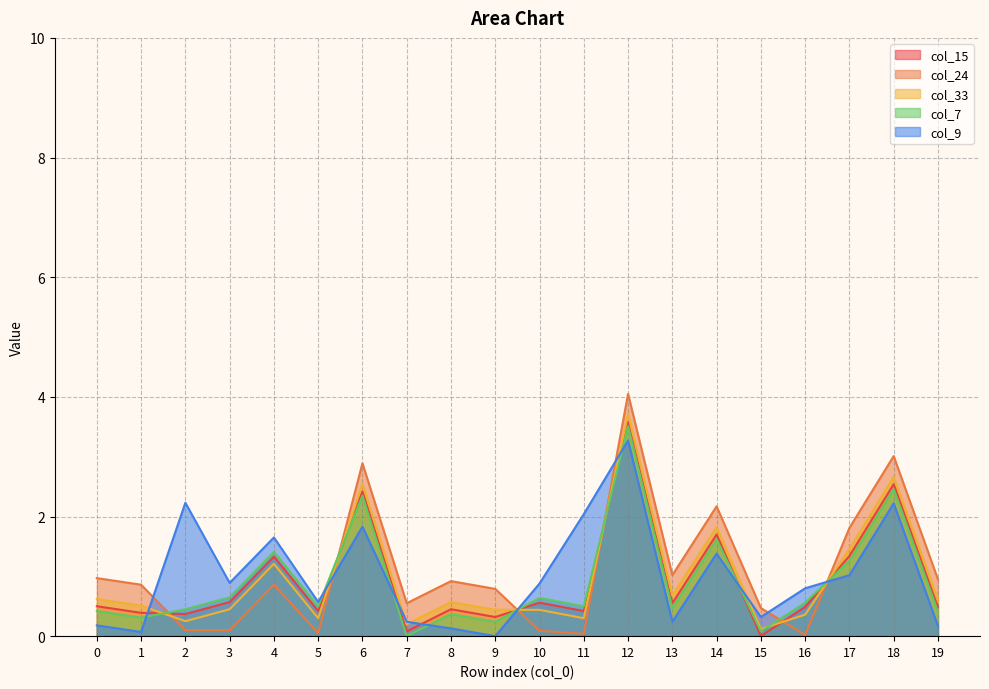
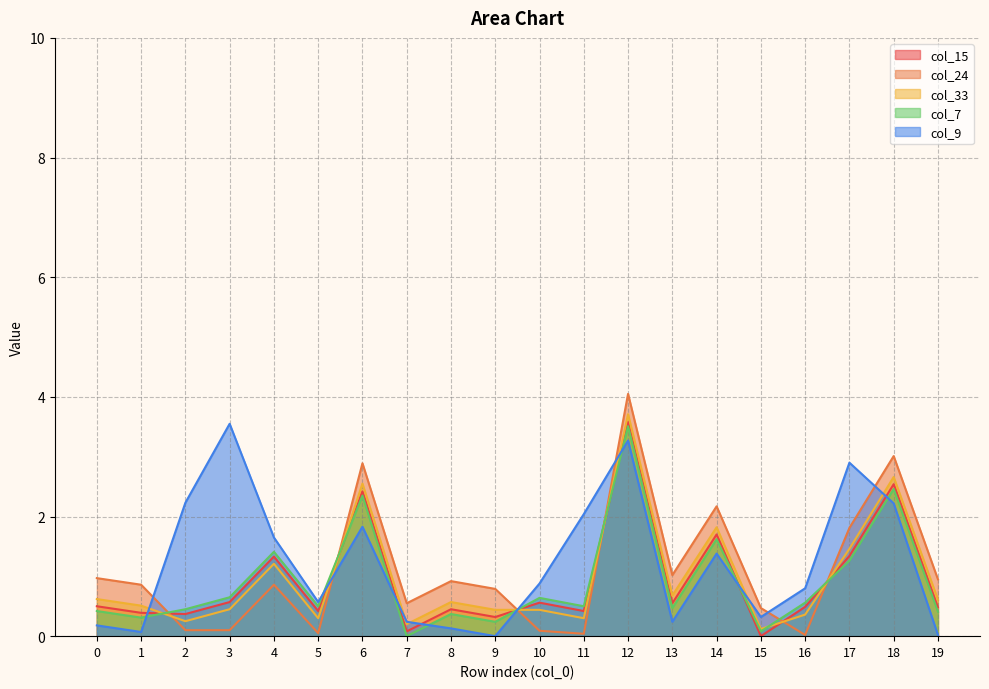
  {
    "col_7": {
      "0": 0.4,
      "1": 0.3,
      "2": 0.5,
      "3": 0.7,
      "4": 1.4,
      "5": 0.5,
      "6": 2.4,
      "7": 0.0,
      "8": 0.4,
      "9": 0.2,
      "10": 0.6,
      "11": 0.5,
      "12": 3.5,
      "13": 0.5,
      "14": 1.6,
      "16": 0.6,
      "17": 1.3,
      "18": 2.5,
      "19": 0.4
    },
    "col_9": {
      "0": 0.2,
      "1": 0.1,
      "2": 2.2,
-     "3": 0.9,
+     "3": 3.6,
      "4": 1.7,
      "5": 0.6,
      "6": 1.8,
      "8": 0.1,
      "9": 0.0,
      "10": 0.9,
      "11": 2.0,
      "12": 3.3,
      "13": 0.2,
      "14": 1.4,
      "15": 0.3,
      "16": 0.8,
-     "17": 1.0,
+     "17": 2.9,
      "18": 2.2,
-     "19": 0.2
+     "19": 0.0
    }
  }
